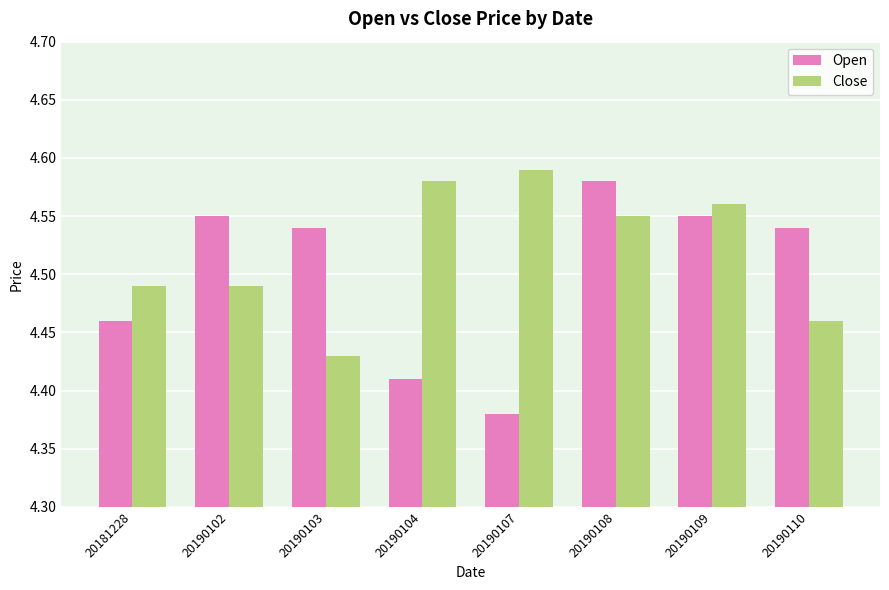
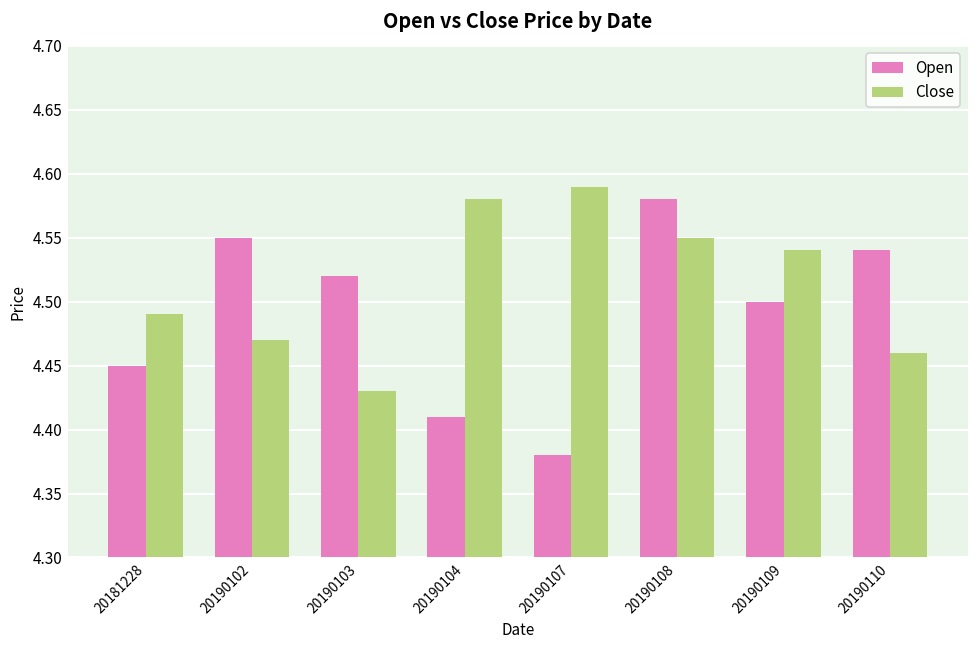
  {
    "Open": {
-     "20181228": 4.46,
+     "20181228": 4.45,
      "20190102": 4.55,
-     "20190103": 4.54,
+     "20190103": 4.52,
      "20190104": 4.41,
      "20190107": 4.38,
      "20190108": 4.58,
-     "20190109": 4.55,
+     "20190109": 4.50,
      "20190110": 4.54
    },
    "Close": {
      "20181228": 4.49,
-     "20190102": 4.49,
+     "20190102": 4.47,
      "20190103": 4.43,
      "20190104": 4.58,
      "20190107": 4.59,
      "20190108": 4.55,
-     "20190109": 4.56,
+     "20190109": 4.54,
      "20190110": 4.46
    }
  }
